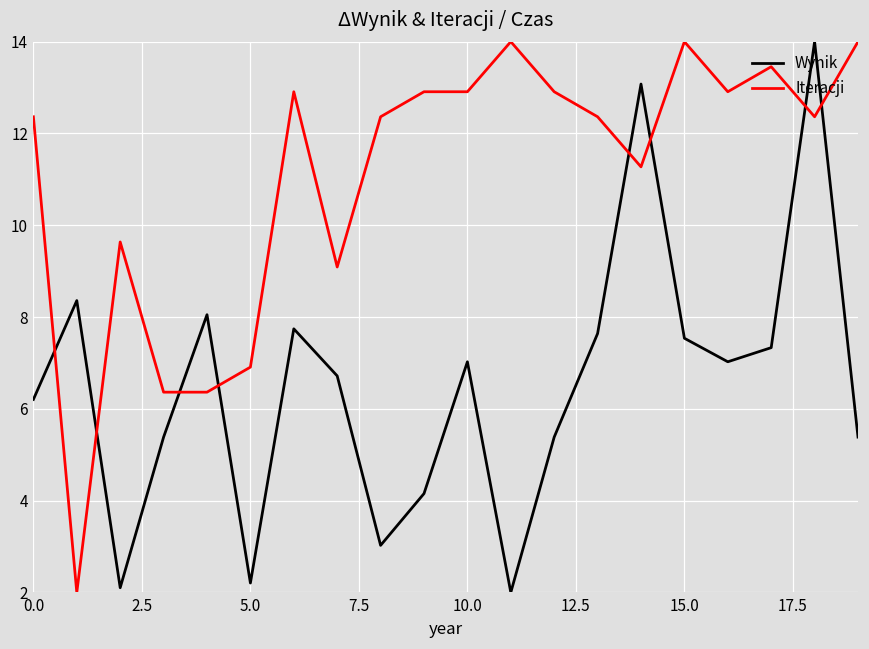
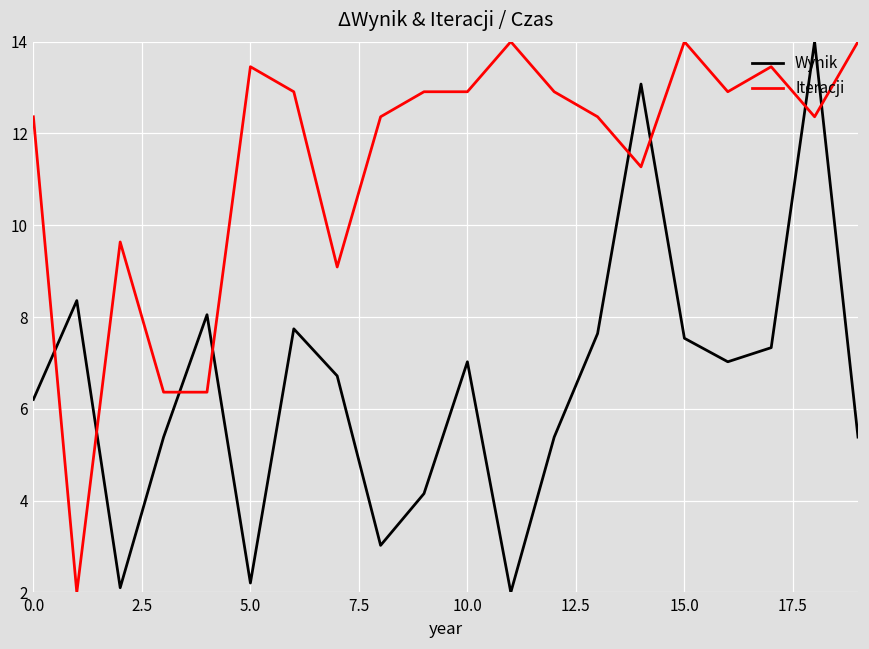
  {
    "Wynik": {
      "0.0": 6.2,
      "5.0": 2.2,
      "10.0": 7.0,
      "15.0": 7.5
    },
    "Iteracji": {
      "0.0": 12.4,
-     "5.0": 6.9,
+     "5.0": 13.5,
      "10.0": 12.9,
      "15.0": 14.0
    }
  }
